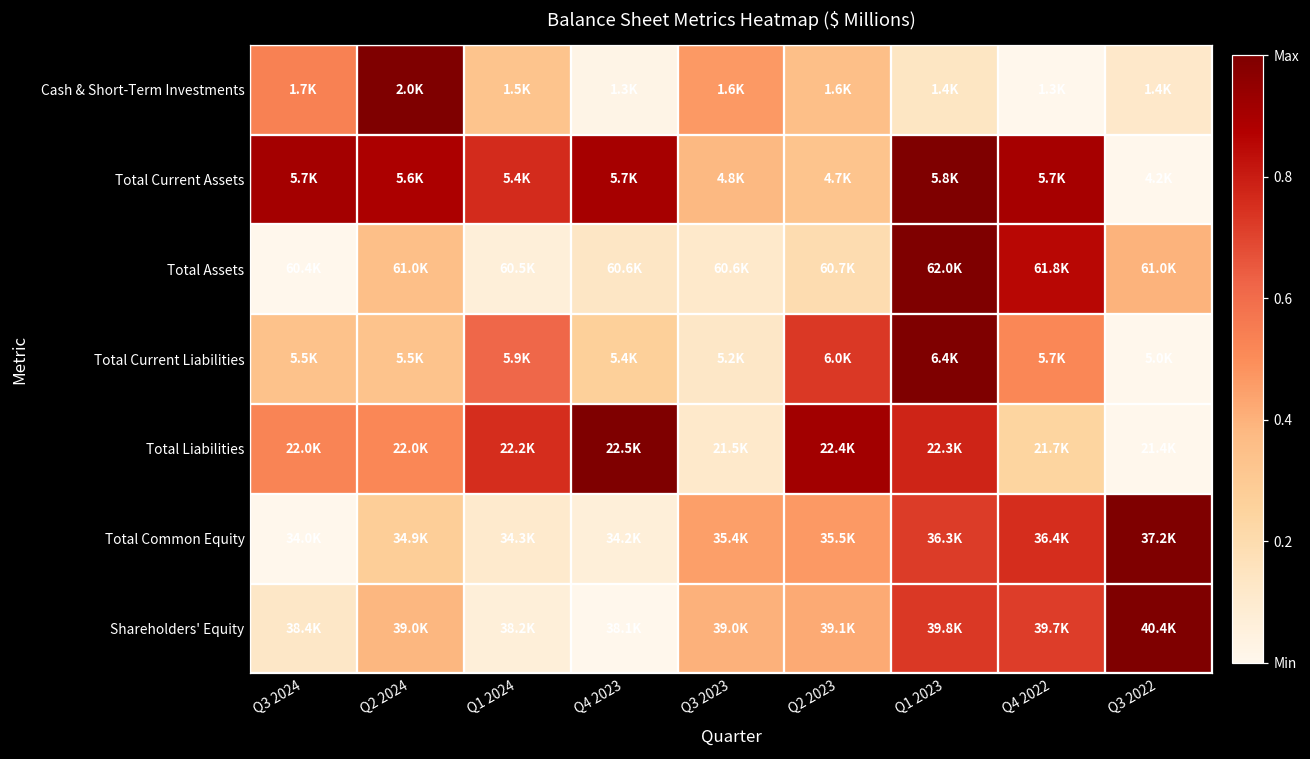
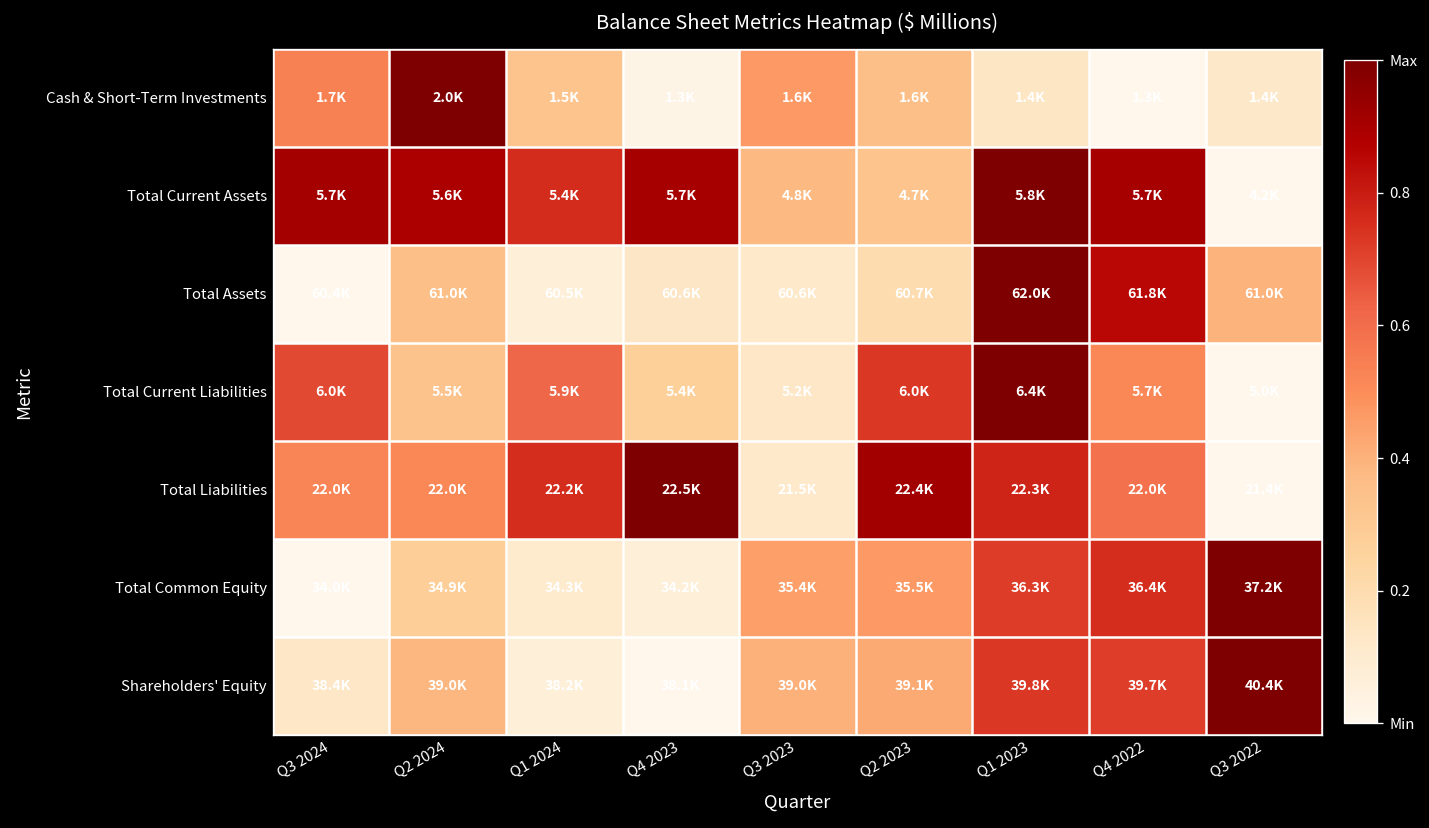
  {
    "Cash & Short-Term Investments": {
      "Q3 2024": "1.7K",
      "Q2 2024": "2.0K",
      "Q1 2024": "1.5K",
      "Q3 2023": "1.6K",
      "Q2 2023": "1.6K",
      "Q1 2023": "1.4K",
      "Q3 2022": "1.4K"
    },
    "Total Current Assets": {
      "Q3 2024": "5.7K",
      "Q2 2024": "5.6K",
      "Q1 2024": "5.4K",
      "Q4 2023": "5.7K",
      "Q3 2023": "4.8K",
      "Q2 2023": "4.7K",
      "Q1 2023": "5.8K",
      "Q4 2022": "5.7K"
    },
    "Total Assets": {
      "Q2 2024": "61.0K",
      "Q4 2023": "60.6K",
      "Q3 2023": "60.6K",
      "Q2 2023": "60.7K",
      "Q1 2023": "62.0K",
      "Q4 2022": "61.8K",
      "Q3 2022": "61.0K"
    },
    "Total Current Liabilities": {
-     "Q3 2024": "5.5K",
+     "Q3 2024": "6.0K",
      "Q2 2024": "5.5K",
      "Q1 2024": "5.9K",
      "Q4 2023": "5.4K",
      "Q3 2023": "5.2K",
      "Q2 2023": "6.0K",
      "Q1 2023": "6.4K",
      "Q4 2022": "5.7K"
    },
    "Total Liabilities": {
      "Q3 2024": "22.0K",
      "Q2 2024": "22.0K",
      "Q1 2024": "22.2K",
      "Q4 2023": "22.5K",
      "Q3 2023": "21.5K",
      "Q2 2023": "22.4K",
      "Q1 2023": "22.3K",
-     "Q4 2022": "21.7K"
+     "Q4 2022": "22.0K"
    },
    "Total Common Equity": {
      "Q2 2024": "34.9K",
      "Q1 2024": "34.3K",
      "Q3 2023": "35.4K",
      "Q2 2023": "35.5K",
      "Q1 2023": "36.3K",
      "Q4 2022": "36.4K",
      "Q3 2022": "37.2K"
    },
    "Shareholders' Equity": {
      "Q3 2024": "38.4K",
      "Q2 2024": "39.0K",
      "Q3 2023": "39.0K",
      "Q2 2023": "39.1K",
      "Q1 2023": "39.8K",
      "Q4 2022": "39.7K",
      "Q3 2022": "40.4K"
    }
  }
